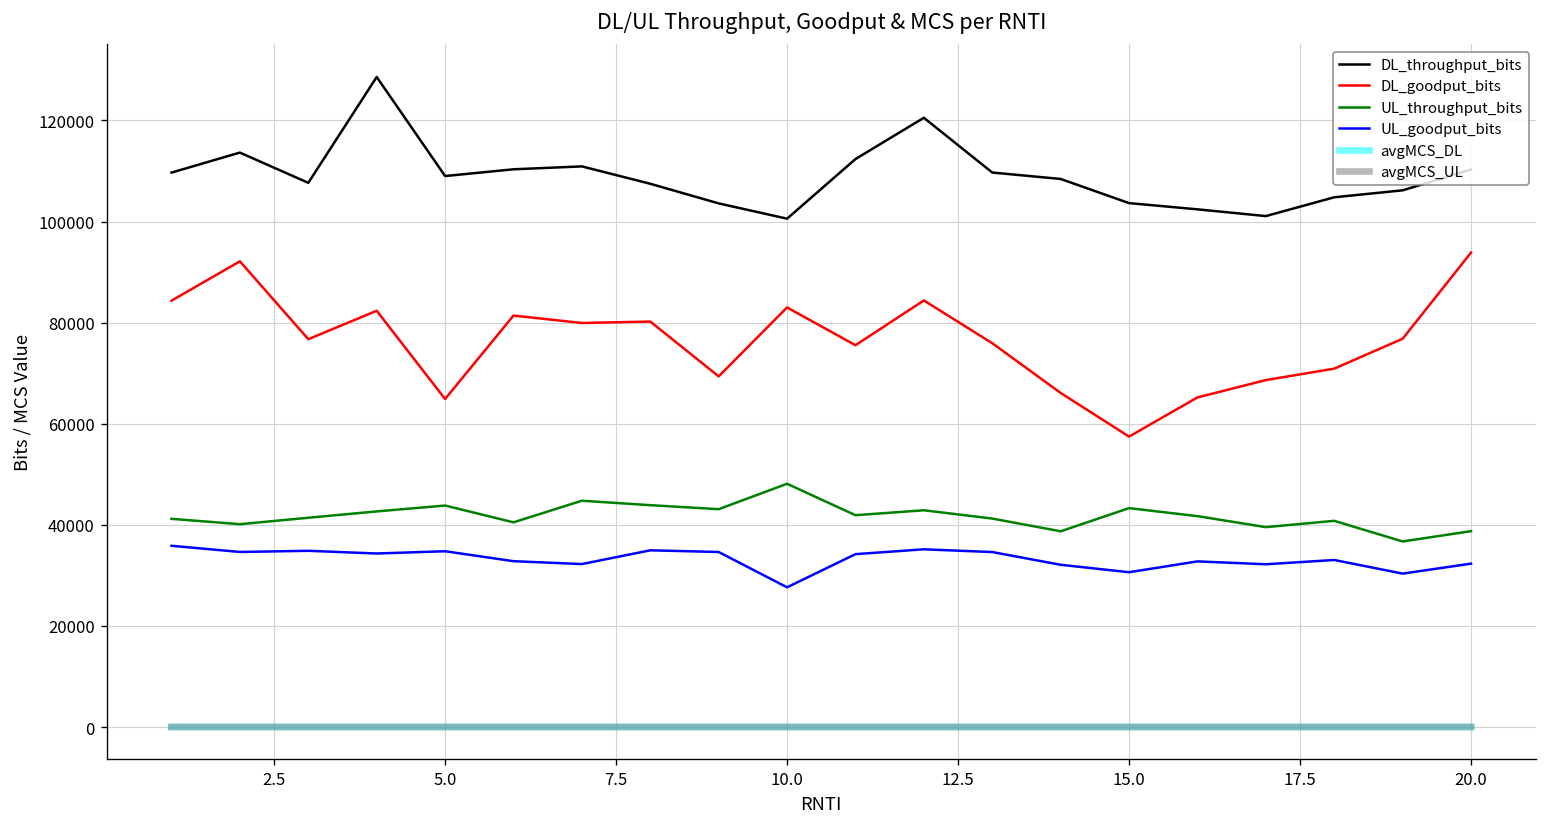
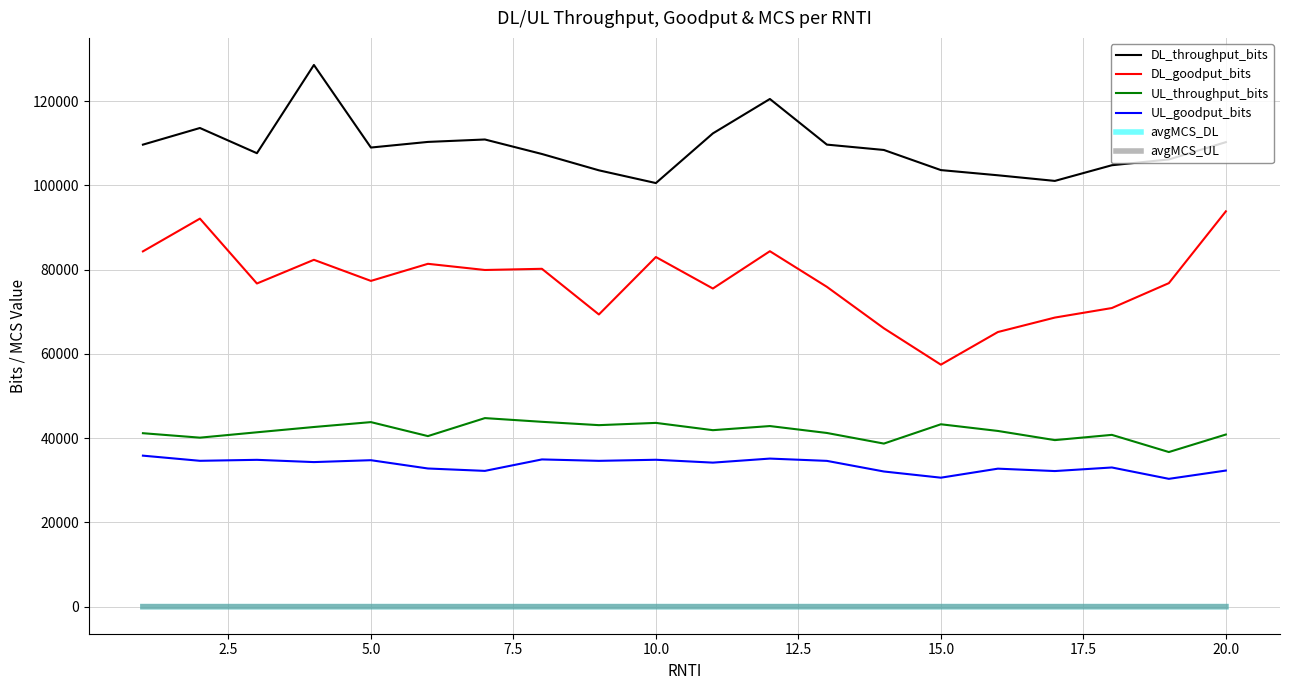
  {
    "DL_throughput_bits": {
      "5.0": 109000,
      "10.0": 101000,
      "15.0": 104000
    },
    "DL_goodput_bits": {
-     "5.0": 65000,
+     "5.0": 77000,
      "10.0": 83000,
      "15.0": 57000,
      "20.0": 94000
    },
    "UL_throughput_bits": {
      "5.0": 44000,
-     "10.0": 48000,
+     "10.0": 44000,
      "15.0": 43000,
-     "20.0": 39000
+     "20.0": 41000
    },
    "UL_goodput_bits": {
      "5.0": 35000,
-     "10.0": 28000,
+     "10.0": 35000,
      "15.0": 31000,
      "20.0": 32000
    },
    "avgMCS_UL": {
      "5.0": 0,
      "10.0": 0,
      "15.0": 0,
      "20.0": 0
    }
  }
